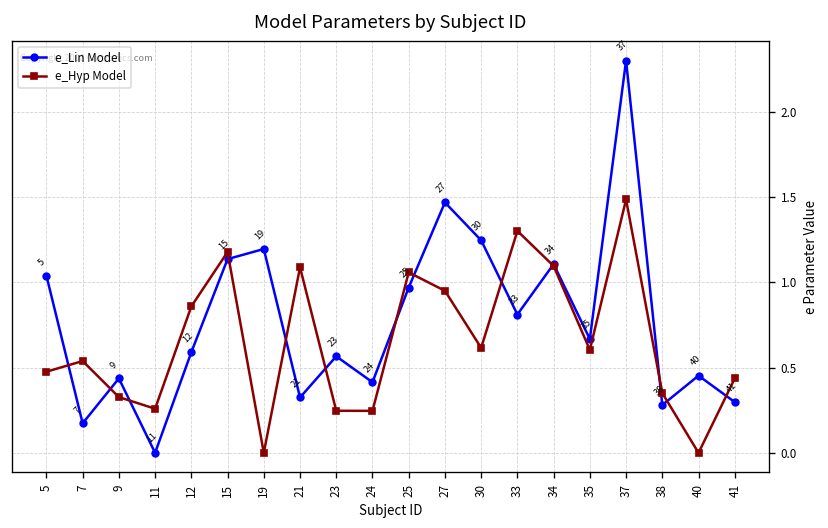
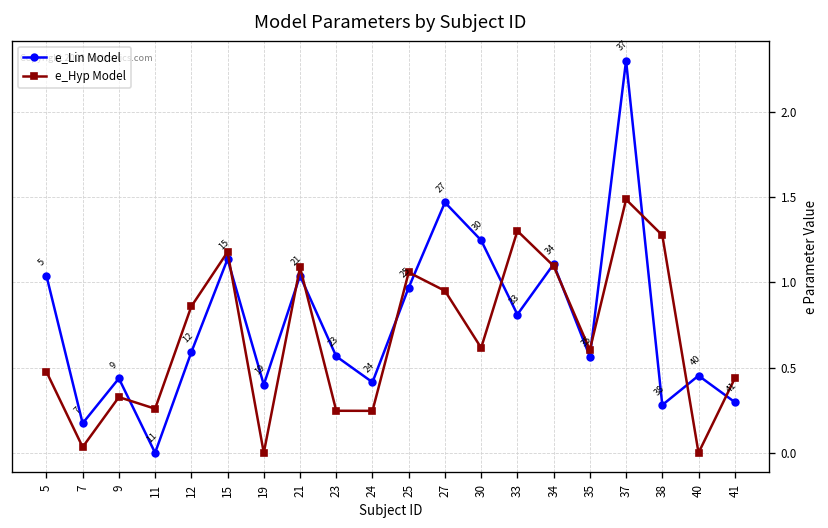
  {
    "e_Lin Model": {
      "15": 1.14,
-     "19": 1.20,
-     "21": 0.32,
+     "19": 0.40,
+     "21": 1.04,
      "25": 0.97,
-     "35": 0.67,
+     "35": 0.56,
      "38": 0.28,
      "41": 0.30
    },
    "e_Hyp Model": {
      "5": 0.48,
-     "7": 0.54,
+     "7": 0.03,
      "9": 0.33,
      "11": 0.26,
      "12": 0.86,
      "19": 0.00,
      "21": 1.09,
      "23": 0.25,
      "24": 0.25,
      "27": 0.95,
      "30": 0.62,
      "33": 1.30,
      "35": 0.60,
      "37": 1.49,
-     "38": 0.35,
+     "38": 1.28,
      "40": 0.00
    }
  }
